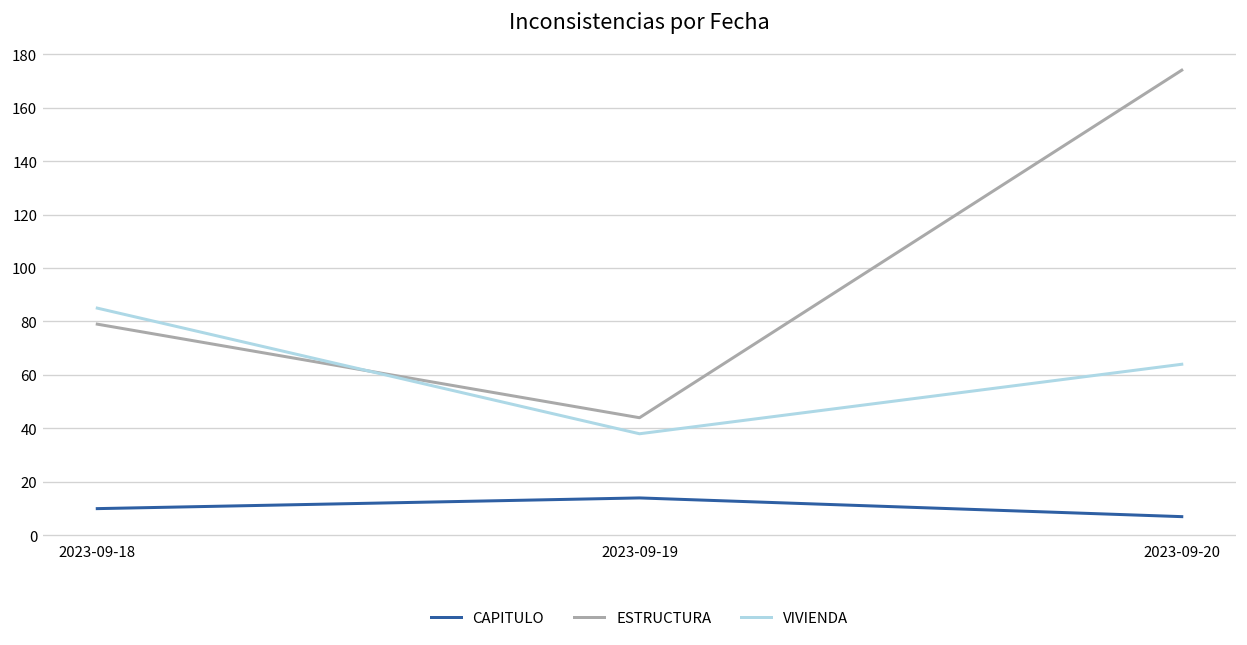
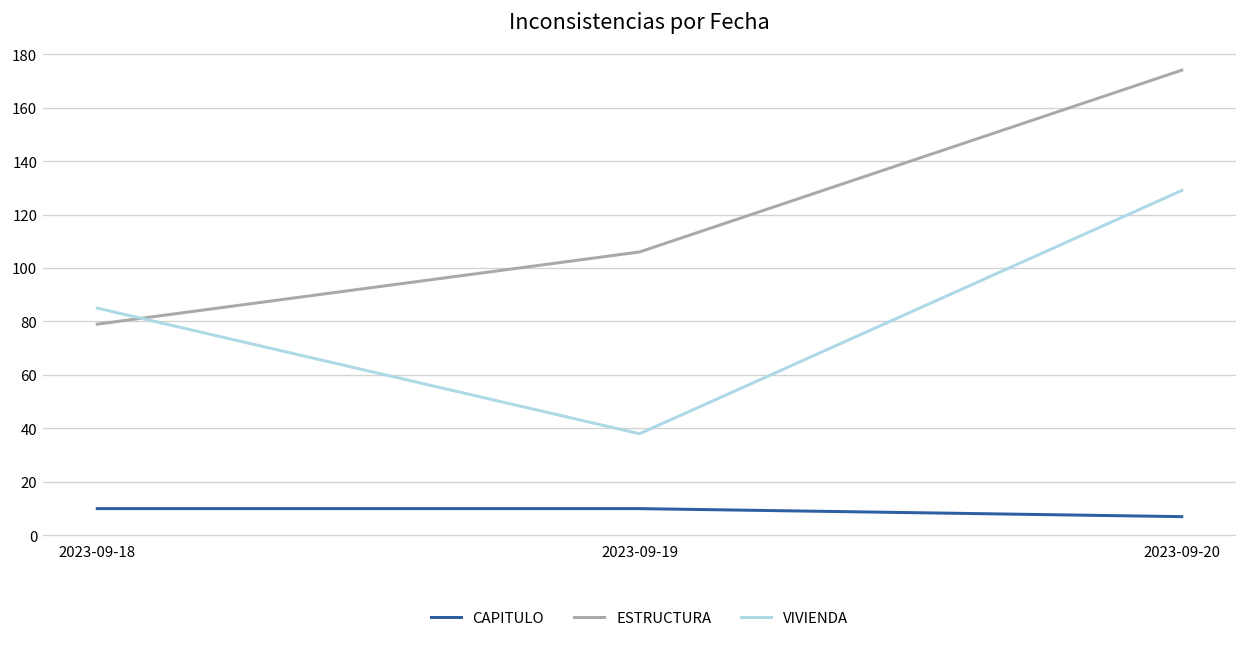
  {
    "CAPITULO": {
      "2023-09-18": 10,
-     "2023-09-19": 14,
+     "2023-09-19": 10,
      "2023-09-20": 7
    },
    "ESTRUCTURA": {
      "2023-09-18": 79,
-     "2023-09-19": 44,
+     "2023-09-19": 106,
      "2023-09-20": 174
    },
    "VIVIENDA": {
      "2023-09-18": 85,
      "2023-09-19": 38,
-     "2023-09-20": 64
+     "2023-09-20": 129
    }
  }
